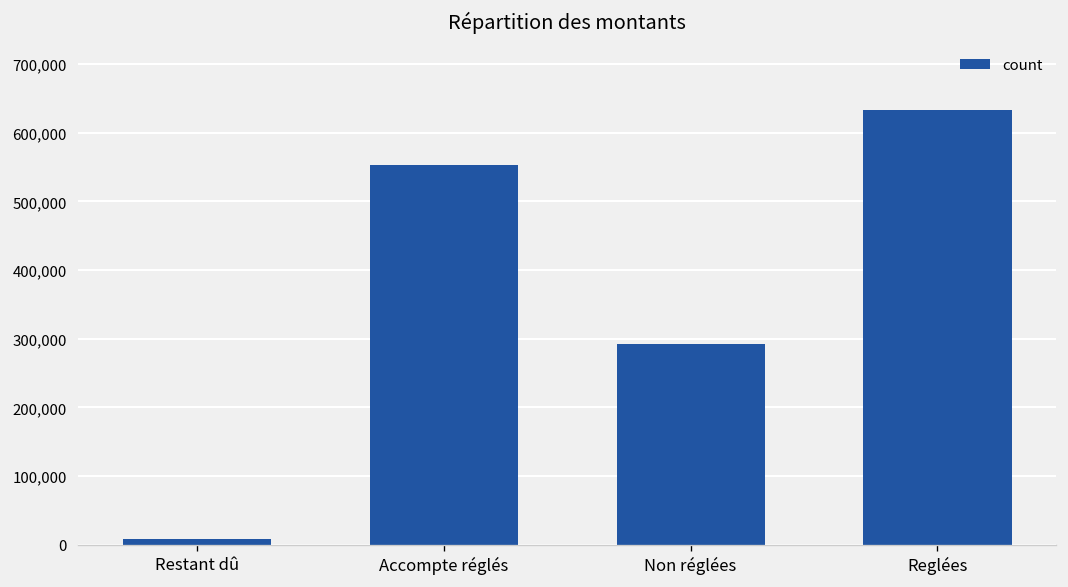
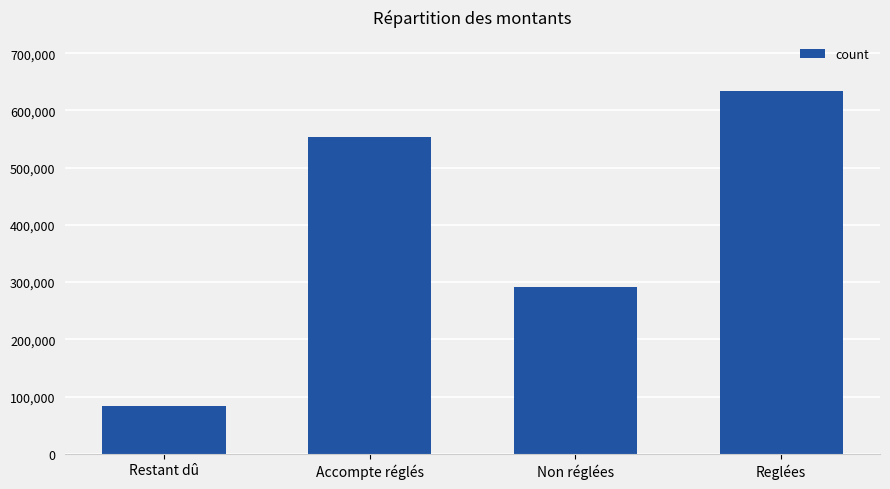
  {
-   "Restant dû": "10,000",
+   "Restant dû": "80,000",
    "Accompte réglés": "550,000",
    "Non réglées": "290,000",
    "Reglées": "630,000"
  }
